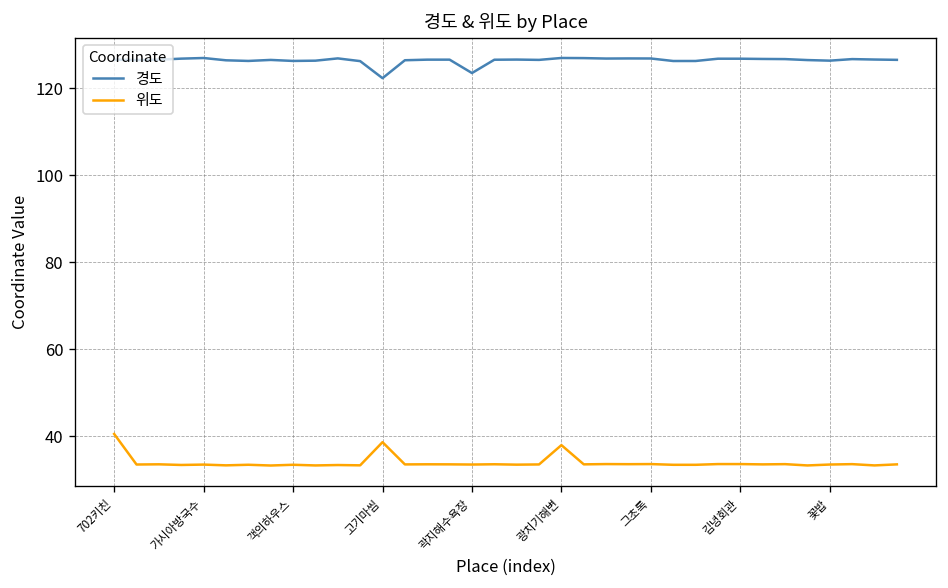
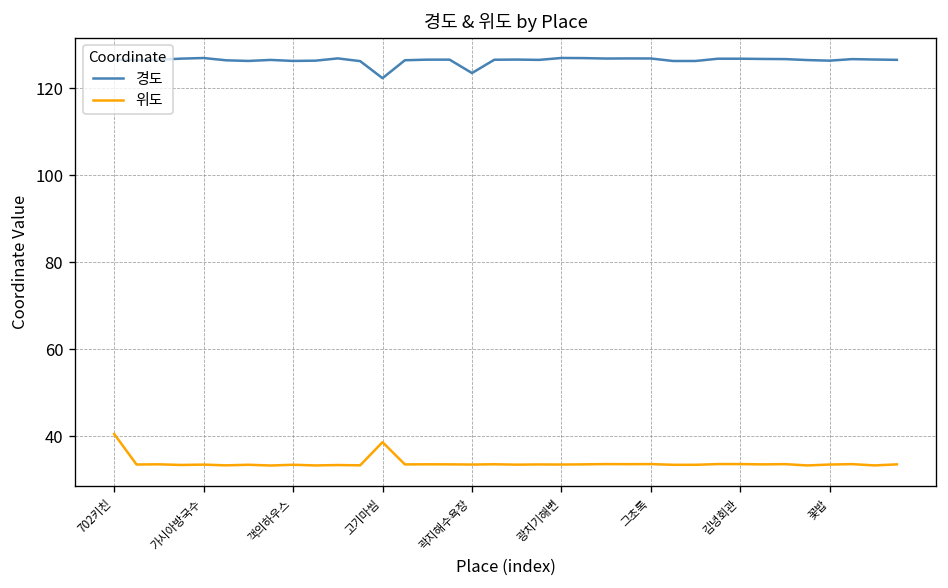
  {
    "경도": {
      "가시아방국수": 127,
      "객의하우스": 126,
      "고기마씸": 122,
      "곽지해수욕장": 123,
      "광치기해변": 127,
      "그초록": 127,
      "김녕회관": 127,
      "꽃밥": 126
    },
    "위도": {
      "702키친": 40,
      "가시아방국수": 33,
      "객의하우스": 33,
      "고기마씸": 39,
      "곽지해수욕장": 33,
-     "광치기해변": 38,
+     "광치기해변": 33,
      "그초록": 34,
      "김녕회관": 34,
      "꽃밥": 33
    }
  }
